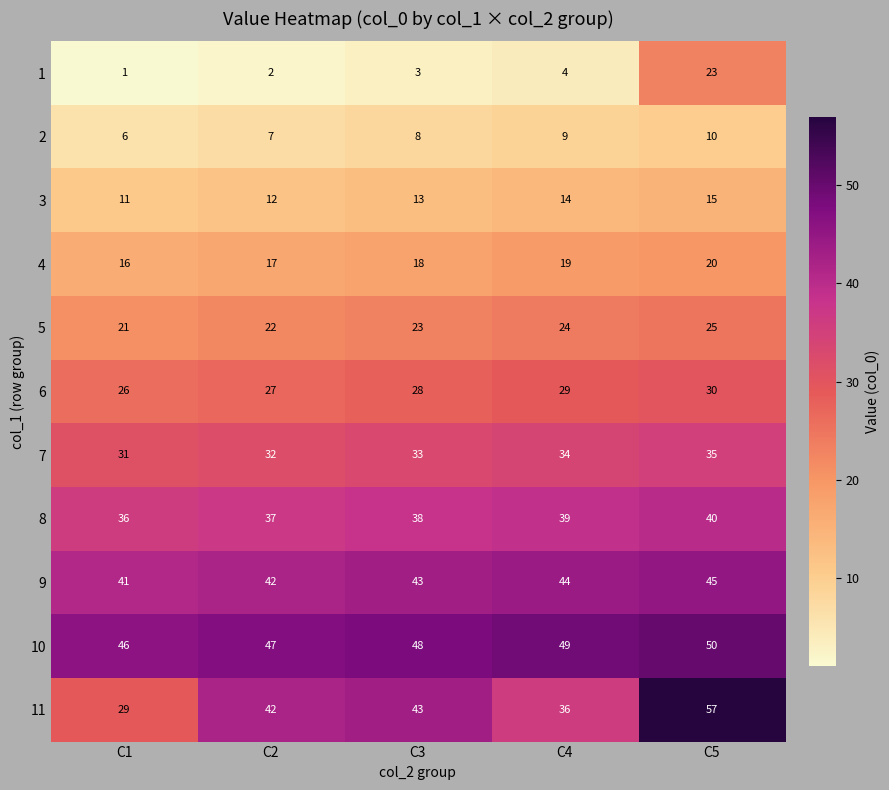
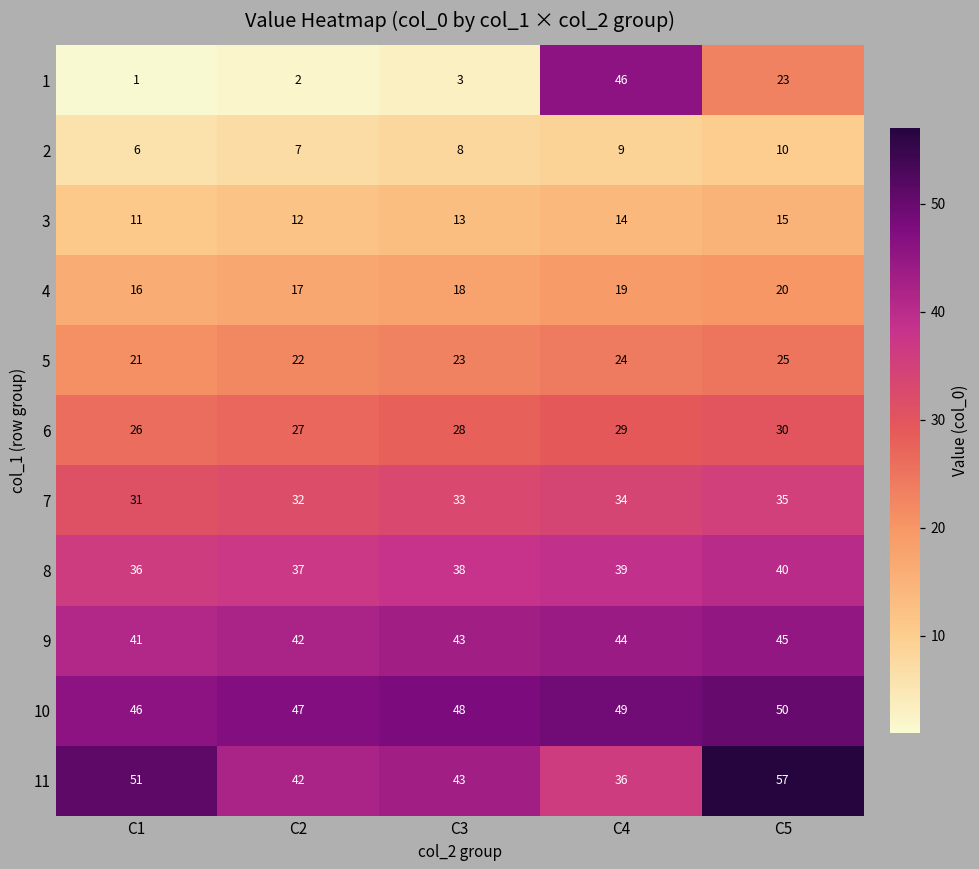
  {
    "1": {
      "C1": 1,
      "C2": 2,
      "C3": 3,
-     "C4": 4,
+     "C4": 46,
      "C5": 23
    },
    "2": {
      "C1": 6,
      "C2": 7,
      "C3": 8,
      "C4": 9,
      "C5": 10
    },
    "3": {
      "C1": 11,
      "C2": 12,
      "C3": 13,
      "C4": 14,
      "C5": 15
    },
    "4": {
      "C1": 16,
      "C2": 17,
      "C3": 18,
      "C4": 19,
      "C5": 20
    },
    "5": {
      "C1": 21,
      "C2": 22,
      "C3": 23,
      "C4": 24,
      "C5": 25
    },
    "6": {
      "C1": 26,
      "C2": 27,
      "C3": 28,
      "C4": 29,
      "C5": 30
    },
    "7": {
      "C1": 31,
      "C2": 32,
      "C3": 33,
      "C4": 34,
      "C5": 35
    },
    "8": {
      "C1": 36,
      "C2": 37,
      "C3": 38,
      "C4": 39,
      "C5": 40
    },
    "9": {
      "C1": 41,
      "C2": 42,
      "C3": 43,
      "C4": 44,
      "C5": 45
    },
    "10": {
      "C1": 46,
      "C2": 47,
      "C3": 48,
      "C4": 49,
      "C5": 50
    },
    "11": {
-     "C1": 29,
+     "C1": 51,
      "C2": 42,
      "C3": 43,
      "C4": 36,
      "C5": 57
    }
  }
